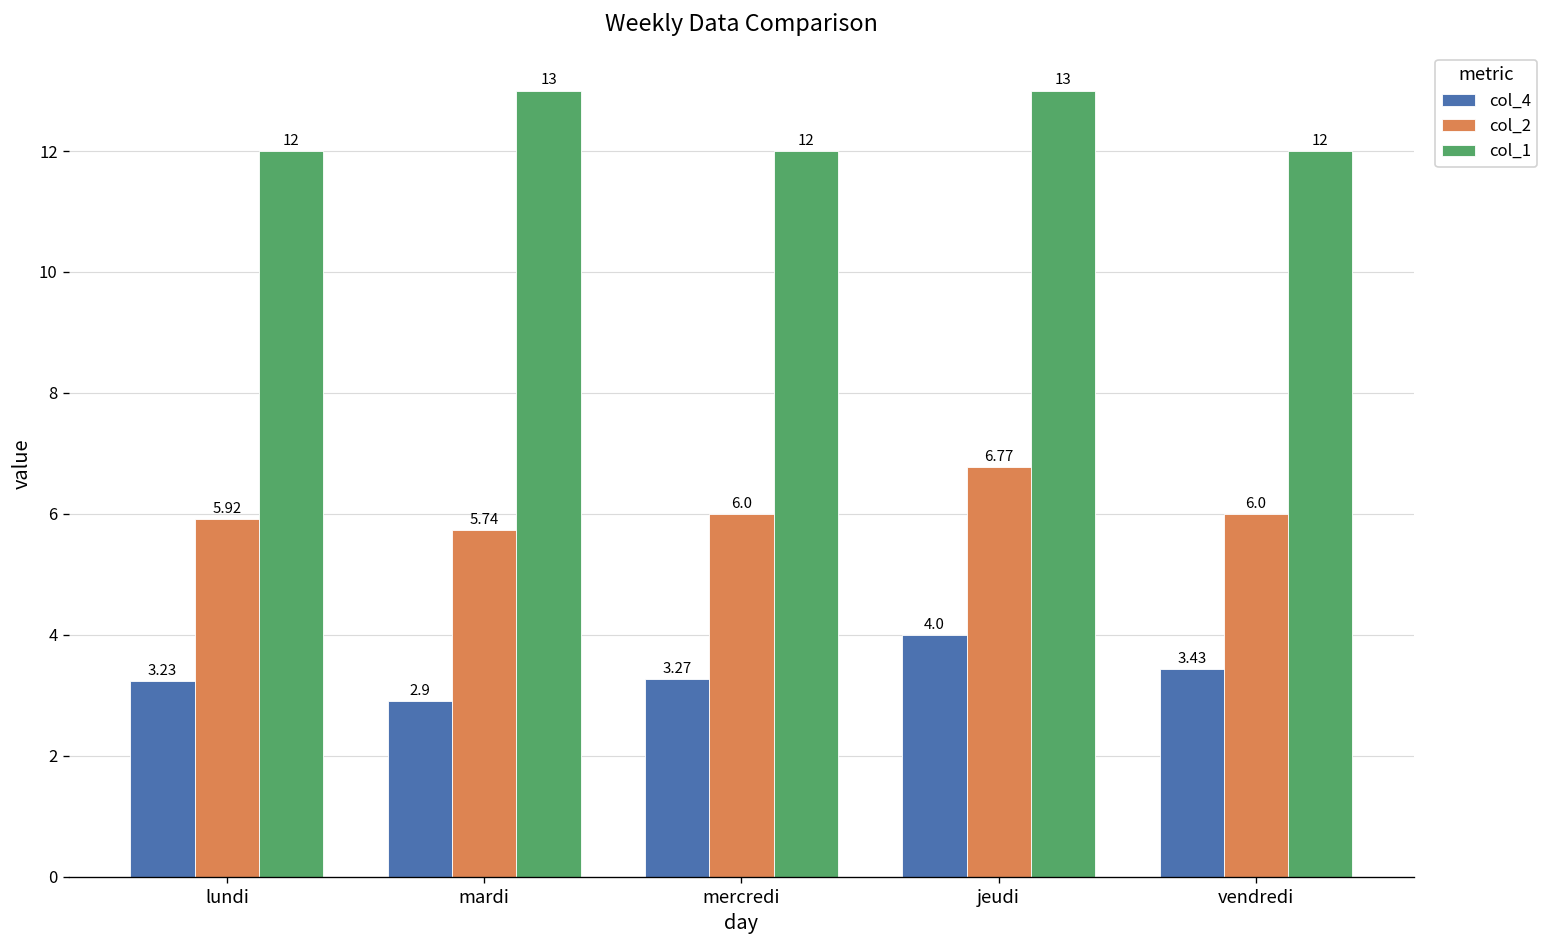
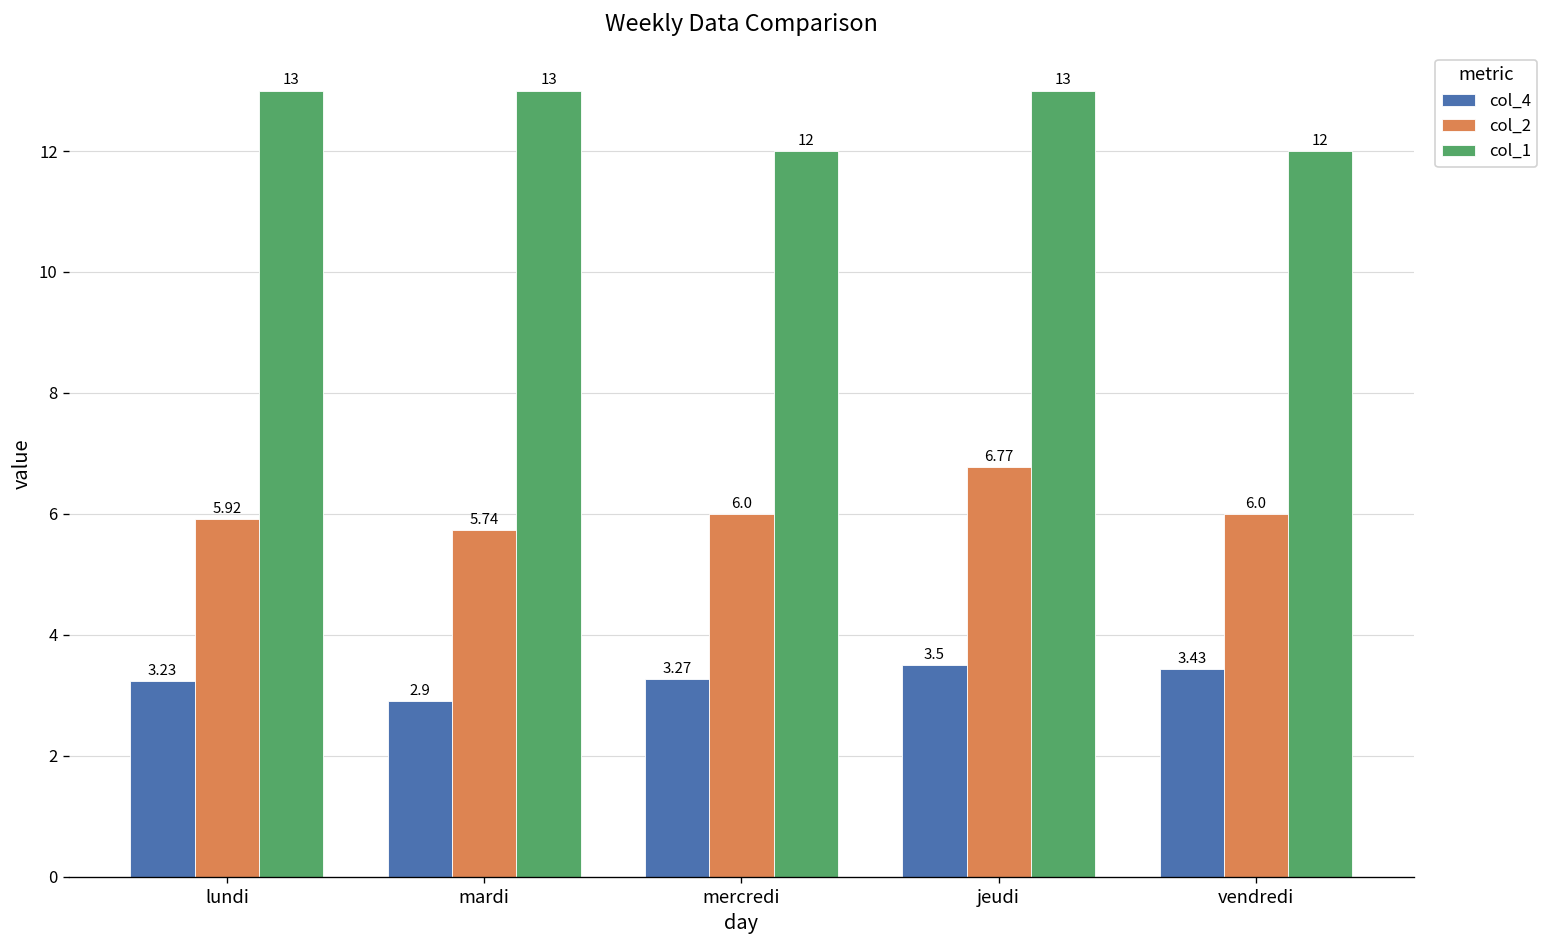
  {
    "col_4": {
      "lundi": 3.23,
      "mardi": 2.9,
      "mercredi": 3.27,
-     "jeudi": 4.0,
+     "jeudi": 3.5,
      "vendredi": 3.43
    },
    "col_2": {
      "lundi": 5.92,
      "mardi": 5.74,
      "mercredi": 6.0,
      "jeudi": 6.77,
      "vendredi": 6.0
    },
    "col_1": {
-     "lundi": 12,
+     "lundi": 13,
      "mardi": 13,
      "mercredi": 12,
      "jeudi": 13,
      "vendredi": 12
    }
  }
